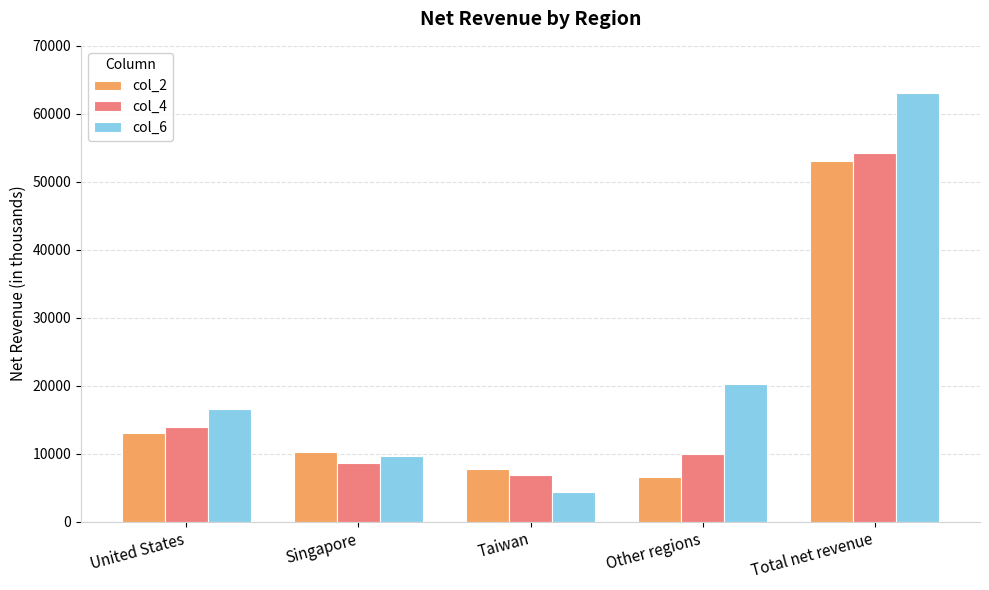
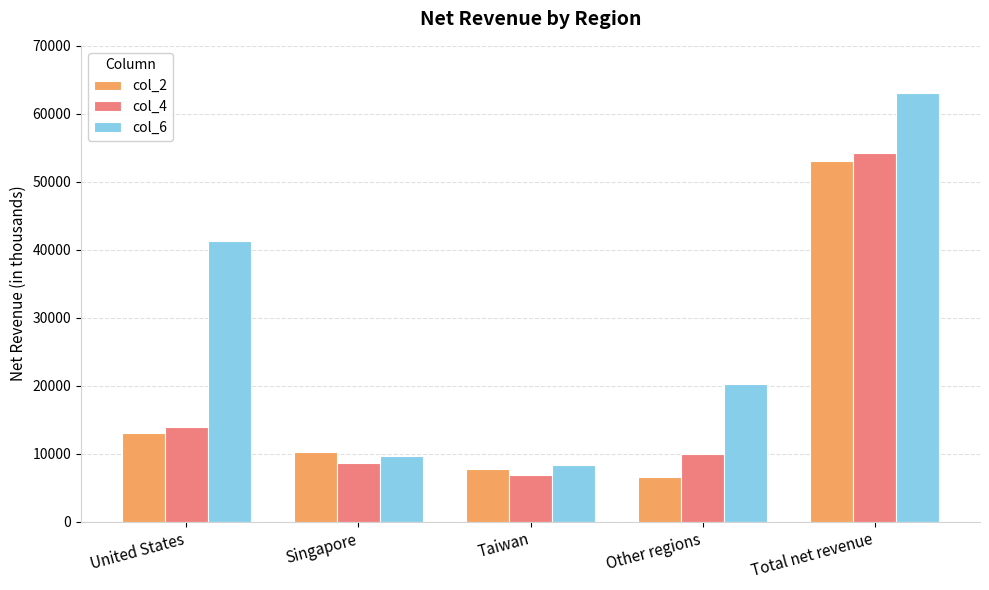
  {
    "col_6": {
-     "United States": 17000,
+     "United States": 41000,
      "Singapore": 10000,
-     "Taiwan": 4000,
+     "Taiwan": 8000,
      "Other regions": 20000,
      "Total net revenue": 63000
    }
  }
